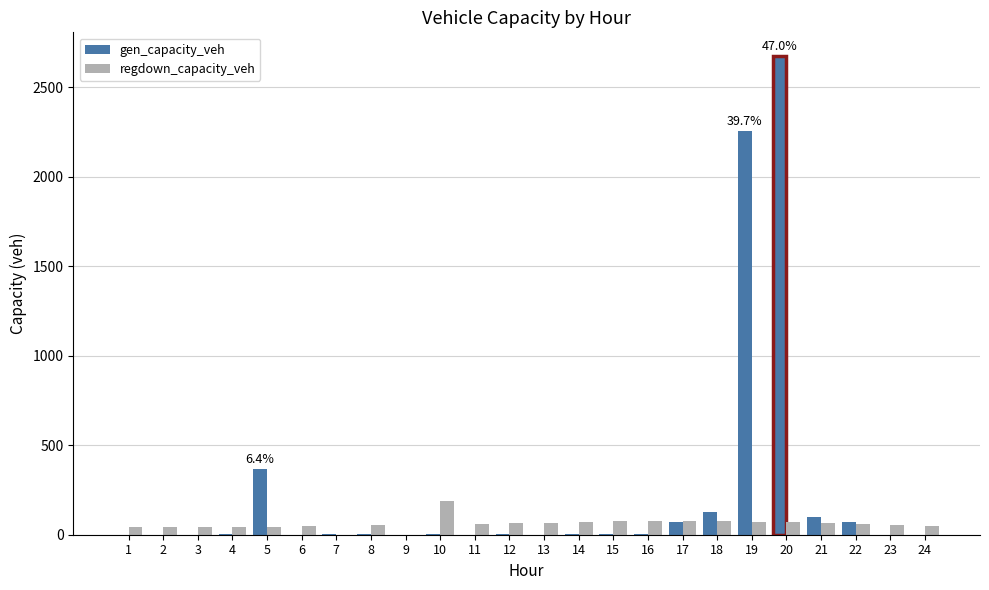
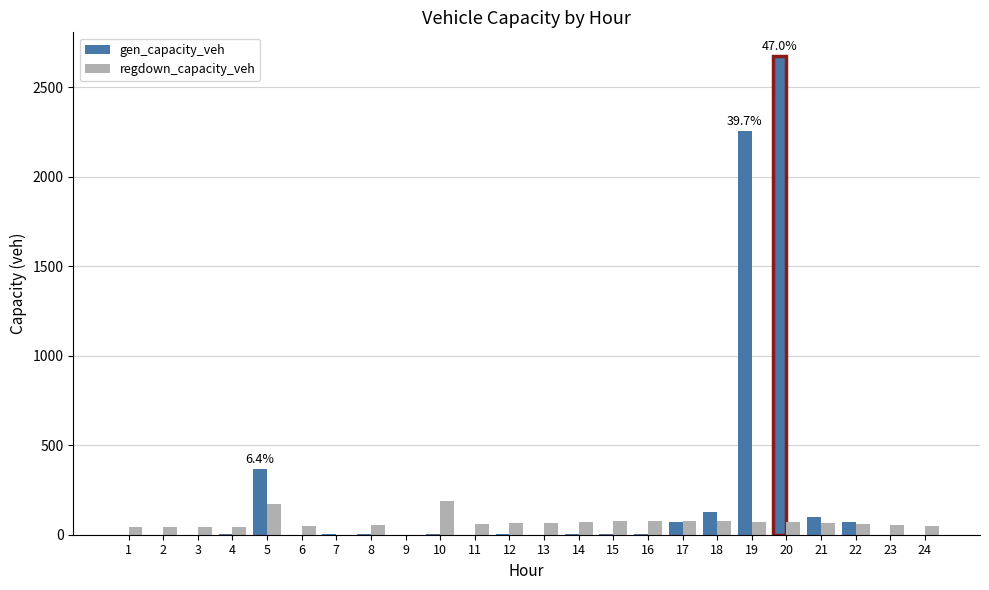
  {
    "gen_capacity_veh": {
      "1": 0,
      "2": 0,
      "3": 0,
      "9": 0,
      "11": 0,
      "13": 0,
      "17": 70,
      "18": 120,
      "21": 100,
      "22": 70,
      "23": 0,
      "24": 0
    },
    "regdown_capacity_veh": {
      "1": 50,
      "2": 40,
      "3": 40,
      "4": 40,
-     "5": 50,
+     "5": 170,
      "6": 50,
      "7": 0,
      "8": 50,
      "9": 0,
      "10": 190,
      "11": 60,
      "12": 60,
      "13": 70,
      "14": 70,
      "15": 70,
      "16": 80,
      "17": 80,
      "18": 80,
      "19": 70,
      "20": 70,
      "21": 60,
      "22": 60,
      "23": 50,
      "24": 50
    }
  }
